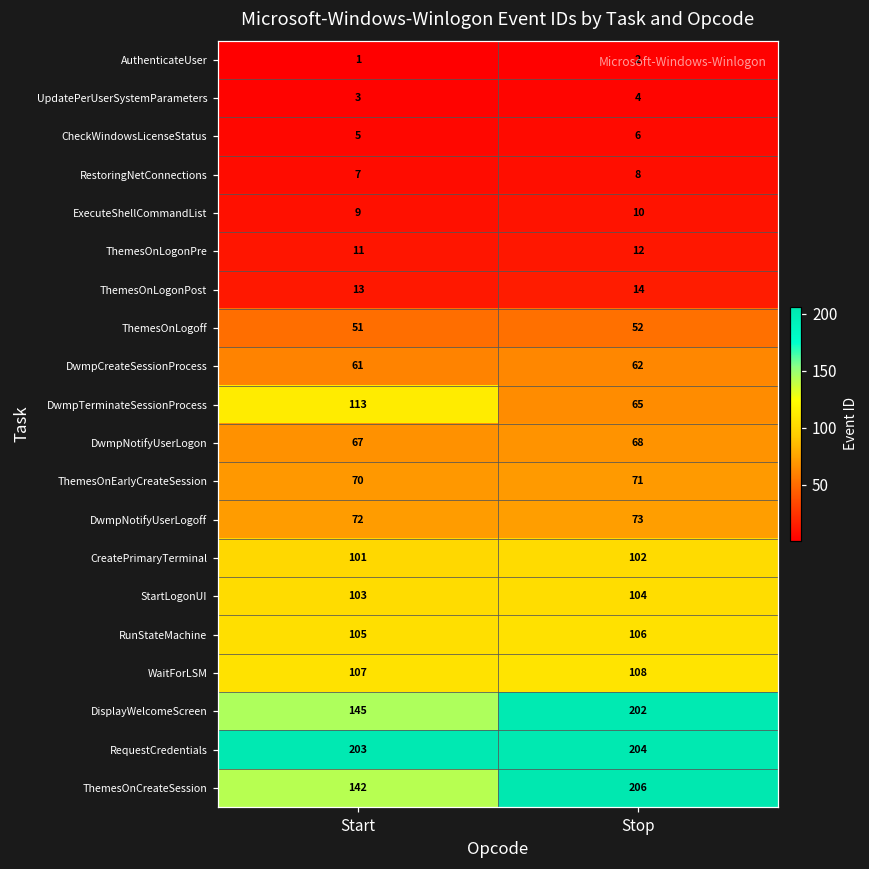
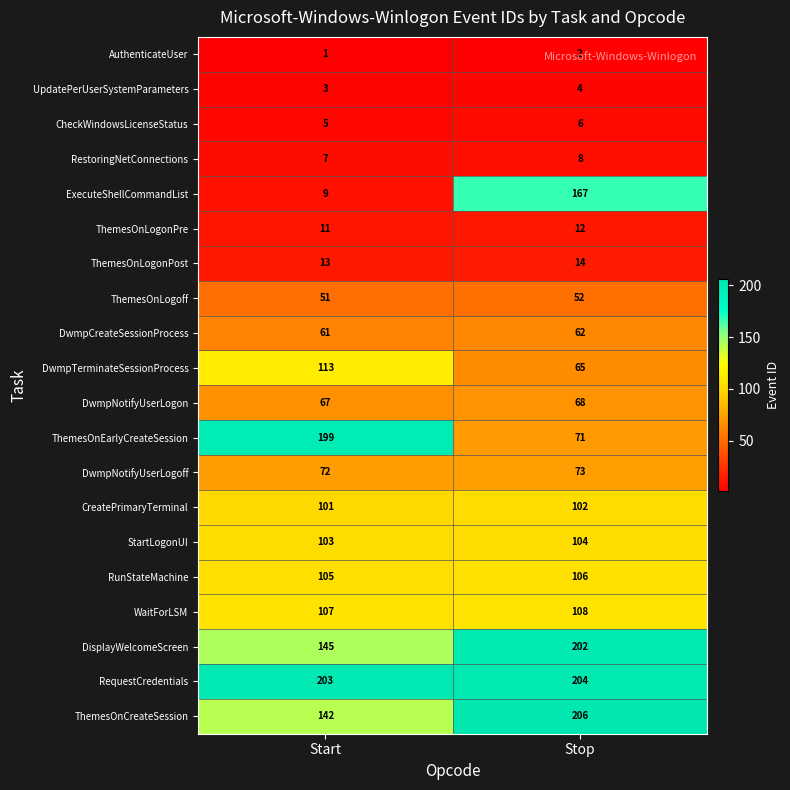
  {
    "AuthenticateUser": {
      "Start": 1
    },
    "UpdatePerUserSystemParameters": {
      "Start": 3,
      "Stop": 4
    },
    "CheckWindowsLicenseStatus": {
      "Start": 5,
      "Stop": 6
    },
    "RestoringNetConnections": {
      "Start": 7,
      "Stop": 8
    },
    "ExecuteShellCommandList": {
      "Start": 9,
-     "Stop": 10
+     "Stop": 167
    },
    "ThemesOnLogonPre": {
      "Start": 11,
      "Stop": 12
    },
    "ThemesOnLogonPost": {
      "Start": 13,
      "Stop": 14
    },
    "ThemesOnLogoff": {
      "Start": 51,
      "Stop": 52
    },
    "DwmpCreateSessionProcess": {
      "Start": 61,
      "Stop": 62
    },
    "DwmpTerminateSessionProcess": {
      "Start": 113,
      "Stop": 65
    },
    "DwmpNotifyUserLogon": {
      "Start": 67,
      "Stop": 68
    },
    "ThemesOnEarlyCreateSession": {
-     "Start": 70,
+     "Start": 199,
      "Stop": 71
    },
    "DwmpNotifyUserLogoff": {
      "Start": 72,
      "Stop": 73
    },
    "CreatePrimaryTerminal": {
      "Start": 101,
      "Stop": 102
    },
    "StartLogonUI": {
      "Start": 103,
      "Stop": 104
    },
    "RunStateMachine": {
      "Start": 105,
      "Stop": 106
    },
    "WaitForLSM": {
      "Start": 107,
      "Stop": 108
    },
    "DisplayWelcomeScreen": {
      "Start": 145,
      "Stop": 202
    },
    "RequestCredentials": {
      "Start": 203,
      "Stop": 204
    },
    "ThemesOnCreateSession": {
      "Start": 142,
      "Stop": 206
    }
  }
